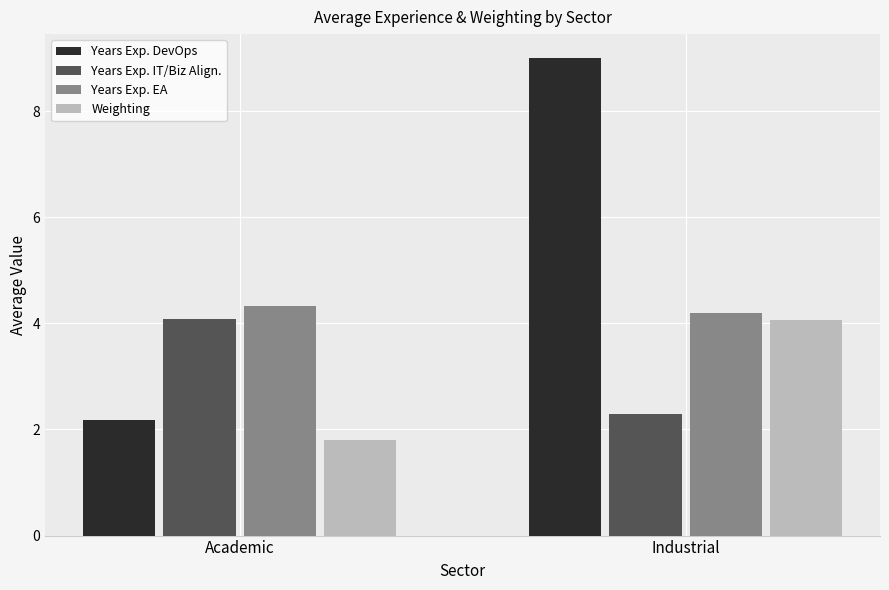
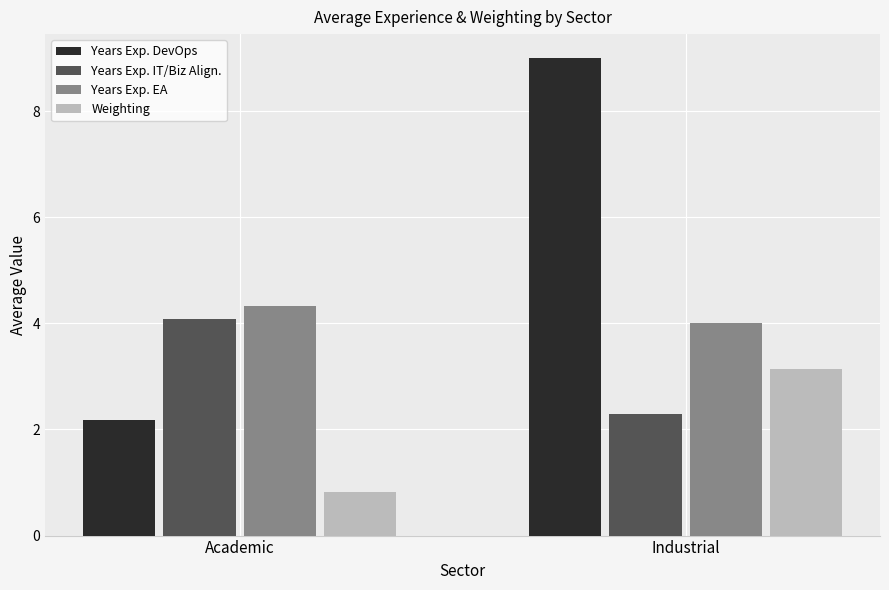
  {
    "Years Exp. DevOps": {
      "Academic": 2.2,
      "Industrial": 9.0
    },
    "Years Exp. IT/Biz Align.": {
      "Academic": 4.1,
      "Industrial": 2.3
    },
    "Years Exp. EA": {
      "Academic": 4.3,
-     "Industrial": 4.2
+     "Industrial": 4.0
    },
    "Weighting": {
-     "Academic": 1.8,
-     "Industrial": 4.1
+     "Academic": 0.8,
+     "Industrial": 3.1
    }
  }
